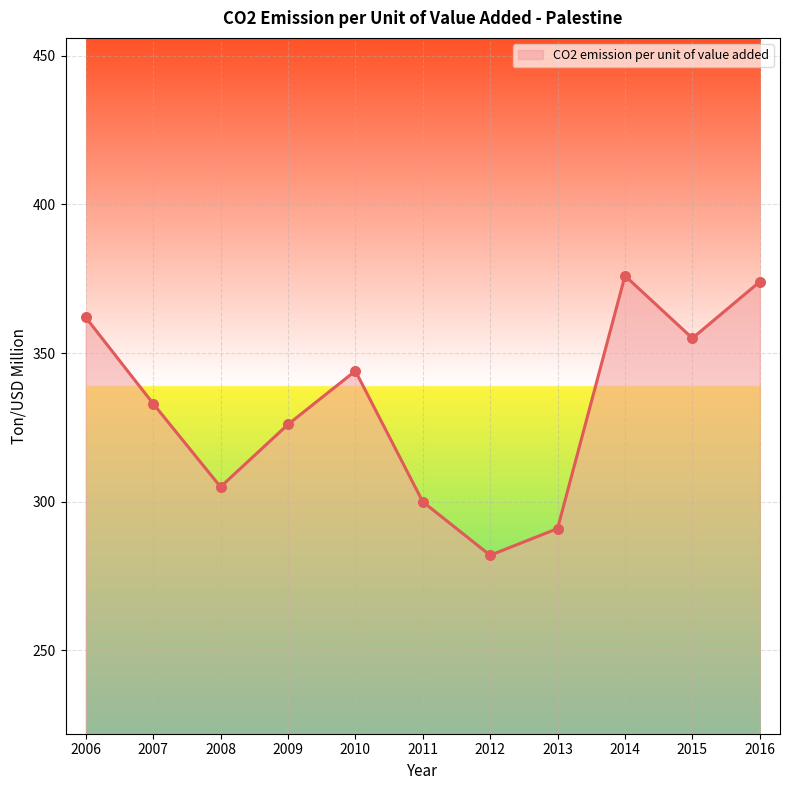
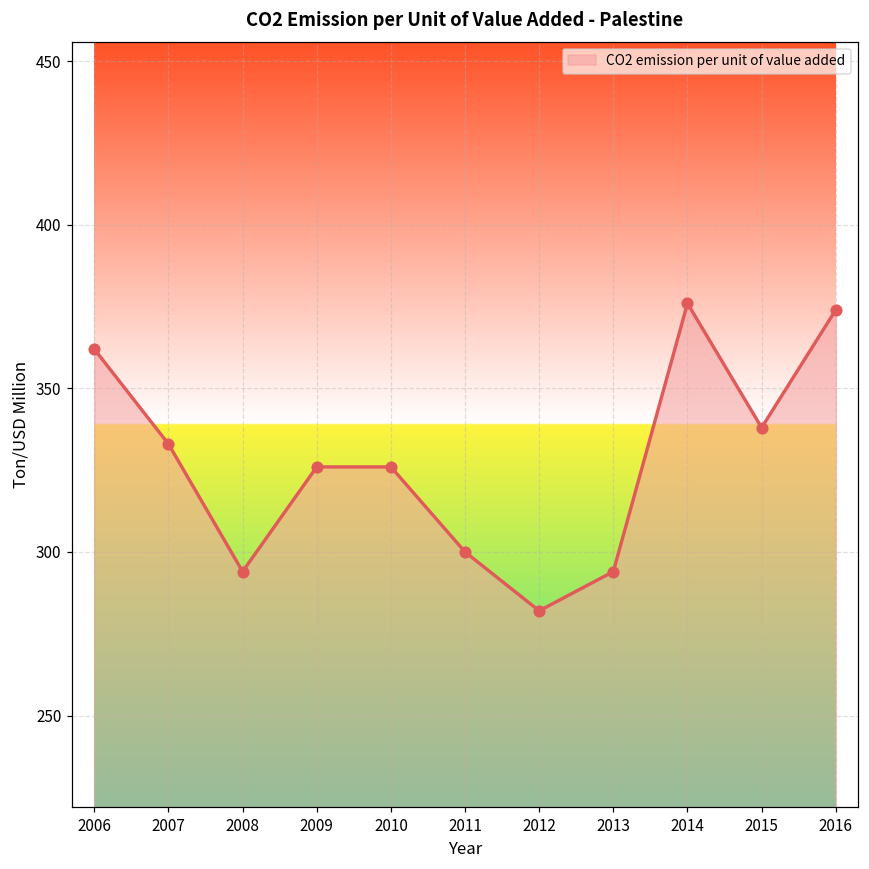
  {
    "2006": 362,
    "2007": 333,
-   "2008": 305,
+   "2008": 294,
    "2009": 326,
-   "2010": 344,
+   "2010": 326,
    "2011": 300,
    "2012": 282,
-   "2013": 291,
+   "2013": 294,
    "2014": 376,
-   "2015": 355,
+   "2015": 338,
    "2016": 374
  }
